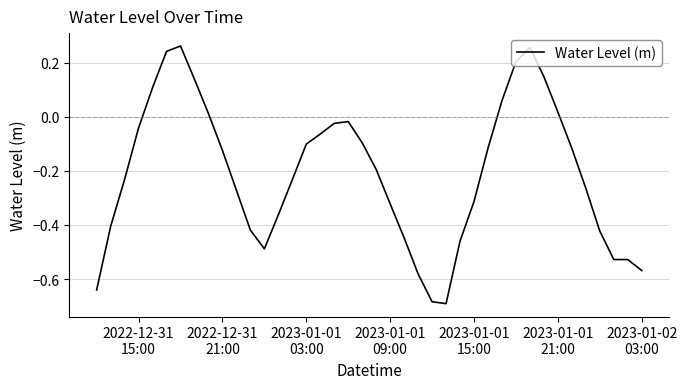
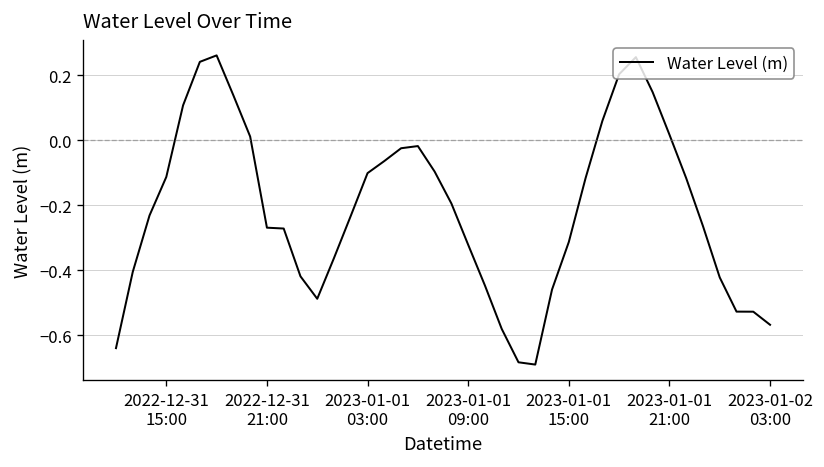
  {
-   "2022-12-31 15:00": -0.04,
-   "2022-12-31 21:00": -0.12,
+   "2022-12-31 15:00": -0.11,
+   "2022-12-31 21:00": -0.27,
    "2023-01-01 03:00": -0.10,
    "2023-01-01 09:00": -0.32,
    "2023-01-01 15:00": -0.31,
    "2023-01-01 21:00": 0.02,
    "2023-01-02 03:00": -0.57
  }
